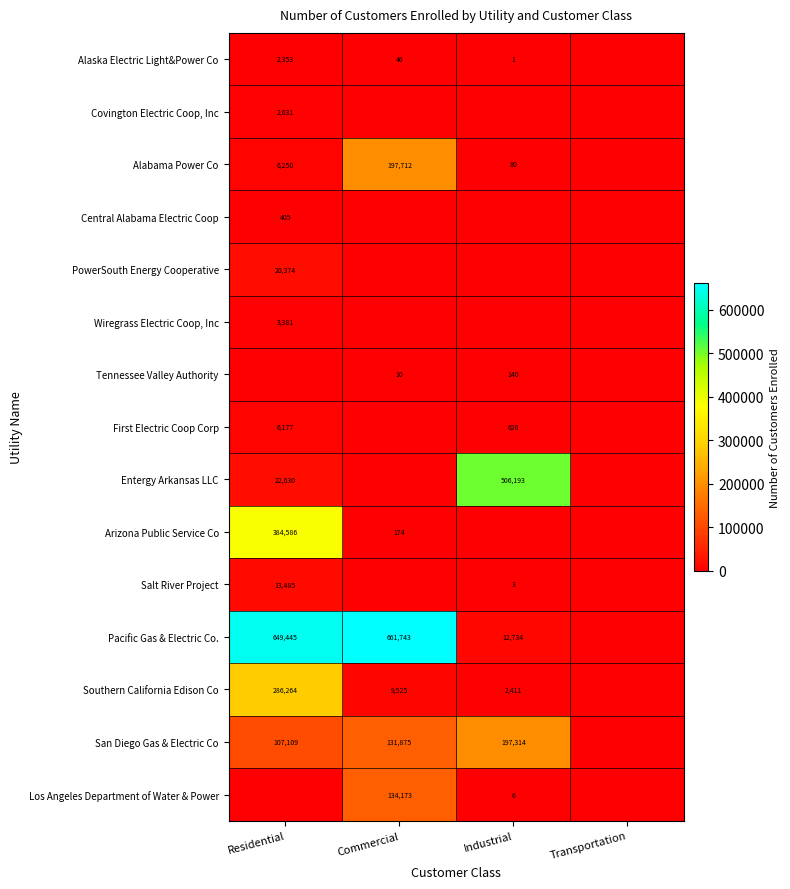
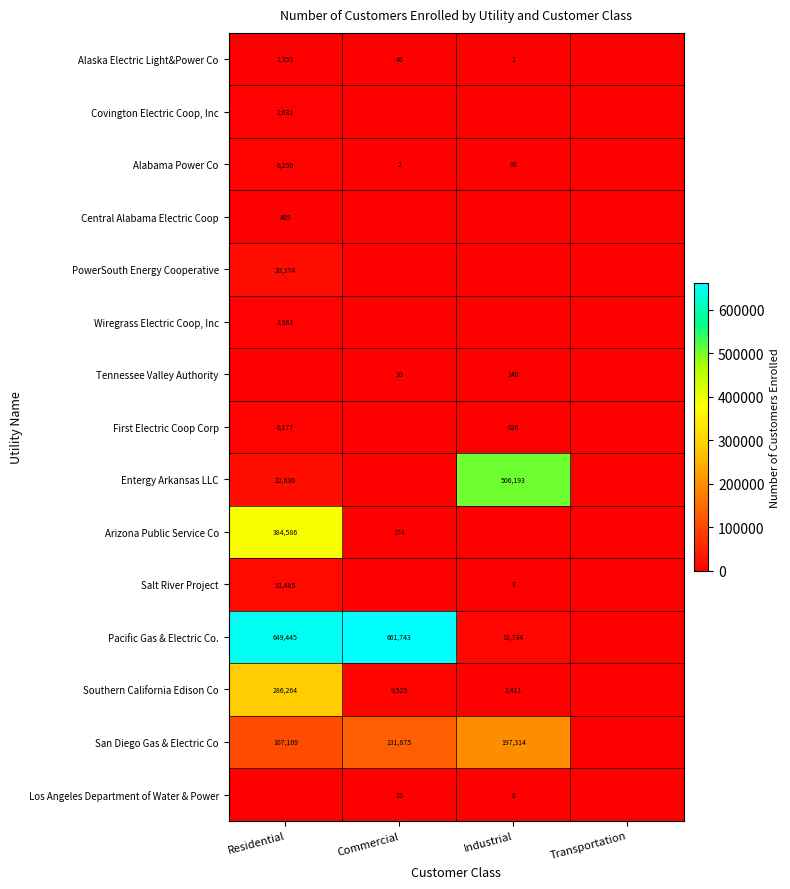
  {
    "Alaska Electric Light&Power Co": {
      "Residential": "2,353",
      "Commercial": "46",
      "Industrial": "1"
    },
    "Covington Electric Coop, Inc": {
      "Residential": "2,631"
    },
    "Alabama Power Co": {
      "Residential": "6,250",
-     "Commercial": "197,712",
+     "Commercial": "2",
      "Industrial": "80"
    },
    "Central Alabama Electric Coop": {
      "Residential": "405"
    },
    "PowerSouth Energy Cooperative": {
      "Residential": "20,374"
    },
    "Wiregrass Electric Coop, Inc": {
      "Residential": "3,381"
    },
    "Tennessee Valley Authority": {
      "Commercial": "10",
      "Industrial": "140"
    },
    "First Electric Coop Corp": {
      "Residential": "6,177",
      "Industrial": "626"
    },
    "Entergy Arkansas LLC": {
      "Residential": "22,630",
      "Industrial": "506,193"
    },
    "Arizona Public Service Co": {
      "Residential": "384,586",
      "Commercial": "174"
    },
    "Salt River Project": {
      "Residential": "13,485",
      "Industrial": "3"
    },
    "Pacific Gas & Electric Co.": {
      "Residential": "649,445",
      "Commercial": "661,743",
      "Industrial": "12,734"
    },
    "Southern California Edison Co": {
      "Residential": "286,264",
      "Commercial": "9,525",
      "Industrial": "2,411"
    },
    "San Diego Gas & Electric Co": {
      "Residential": "107,109",
      "Commercial": "131,875",
      "Industrial": "197,314"
    },
    "Los Angeles Department of Water & Power": {
-     "Commercial": "134,173",
+     "Commercial": "15",
      "Industrial": "6"
    }
  }
